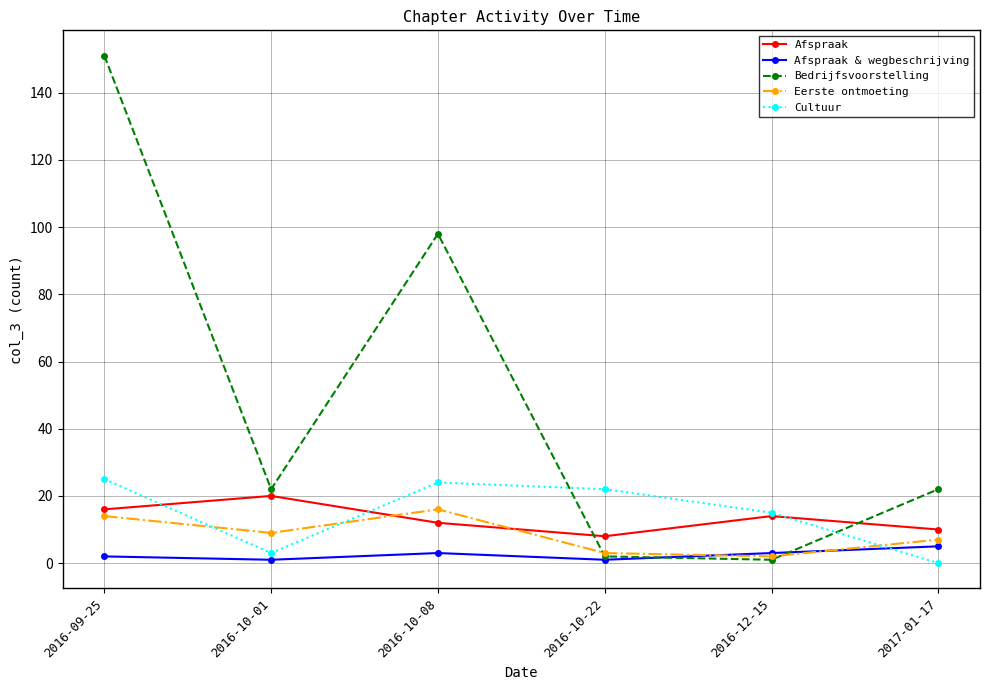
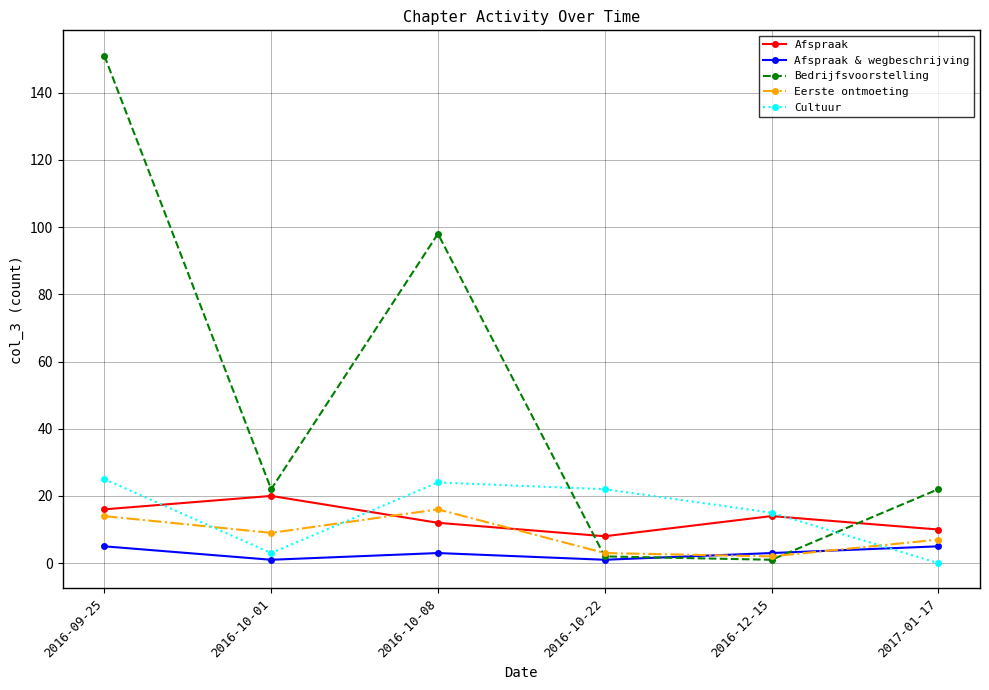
  {
    "Afspraak": {
      "2016-09-25": 16,
      "2016-10-01": 20,
      "2016-10-08": 12,
      "2016-10-22": 8,
      "2016-12-15": 14,
      "2017-01-17": 10
    },
    "Afspraak & wegbeschrijving": {
-     "2016-09-25": 2,
+     "2016-09-25": 5,
      "2016-10-01": 1,
      "2016-10-08": 3,
      "2016-10-22": 1,
      "2016-12-15": 3,
      "2017-01-17": 5
    },
    "Bedrijfsvoorstelling": {
      "2016-09-25": 151,
      "2016-10-01": 22,
      "2016-10-08": 98,
      "2016-10-22": 2,
      "2016-12-15": 1,
      "2017-01-17": 22
    },
    "Eerste ontmoeting": {
      "2016-09-25": 14,
      "2016-10-01": 9,
      "2016-10-08": 16,
      "2016-10-22": 3,
      "2016-12-15": 2,
      "2017-01-17": 7
    },
    "Cultuur": {
      "2016-09-25": 25,
      "2016-10-01": 3,
      "2016-10-08": 24,
      "2016-10-22": 22,
      "2016-12-15": 15,
      "2017-01-17": 0
    }
  }
